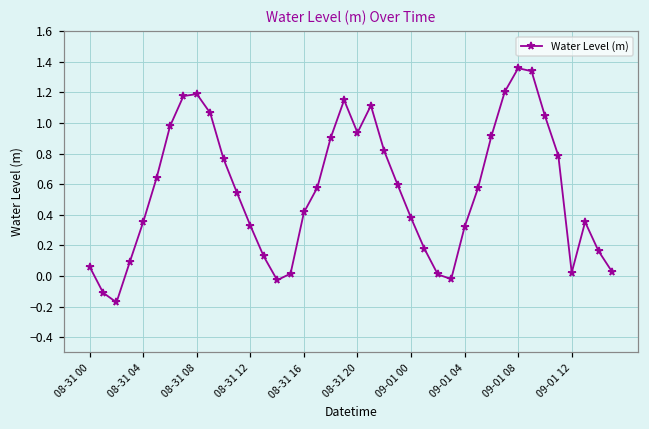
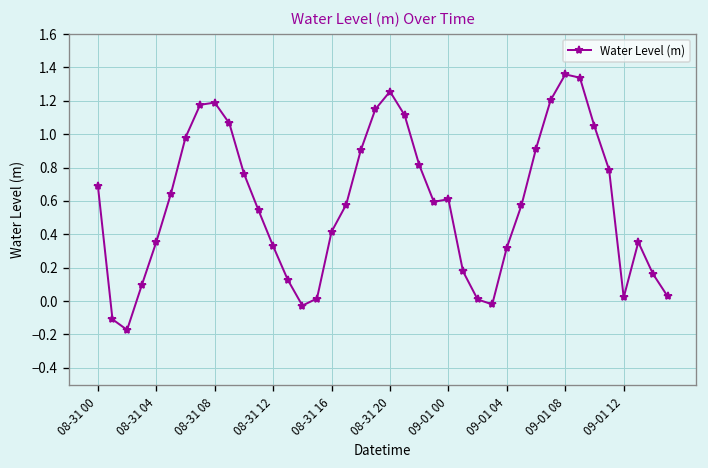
  {
-   "08-31 00": 0.06,
+   "08-31 00": 0.69,
    "08-31 04": 0.35,
    "08-31 08": 1.19,
    "08-31 12": 0.33,
    "08-31 16": 0.42,
-   "08-31 20": 0.94,
-   "09-01 00": 0.38,
+   "08-31 20": 1.26,
+   "09-01 00": 0.61,
    "09-01 04": 0.32,
    "09-01 08": 1.36,
    "09-01 12": 0.02
  }
